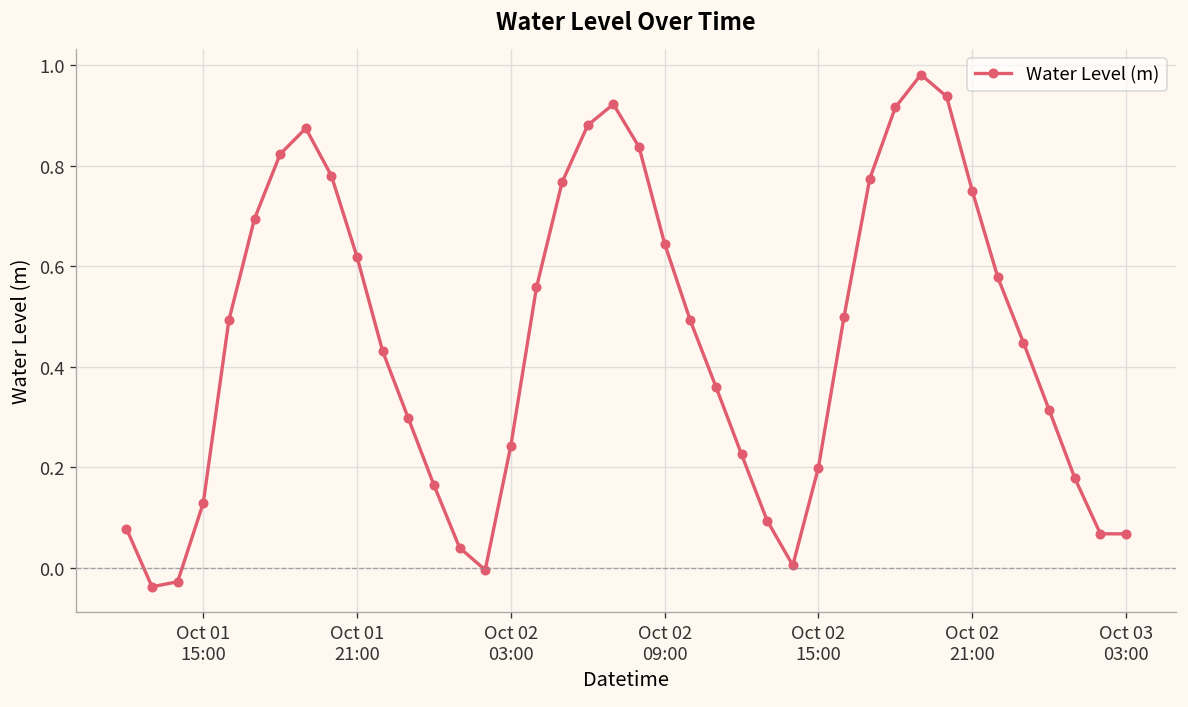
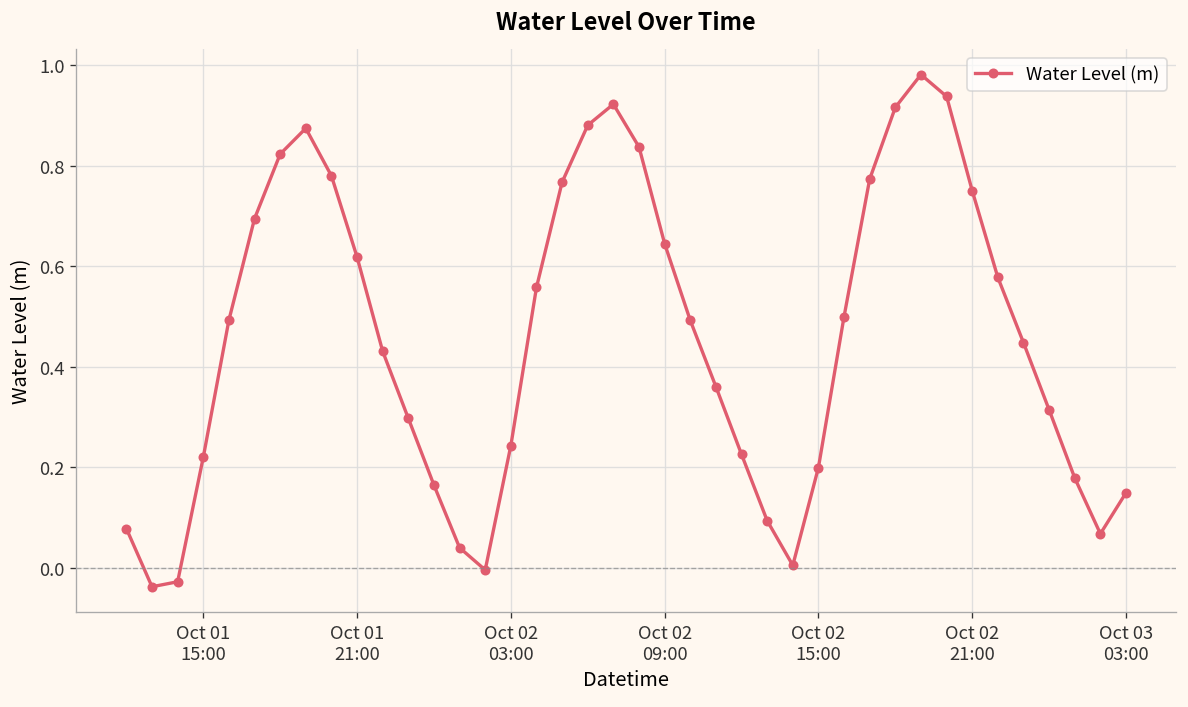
  {
-   "Oct 01 15:00": 0.13,
+   "Oct 01 15:00": 0.22,
    "Oct 01 21:00": 0.62,
    "Oct 02 03:00": 0.24,
    "Oct 02 09:00": 0.64,
    "Oct 02 15:00": 0.20,
    "Oct 02 21:00": 0.75,
-   "Oct 03 03:00": 0.07
+   "Oct 03 03:00": 0.15
  }
